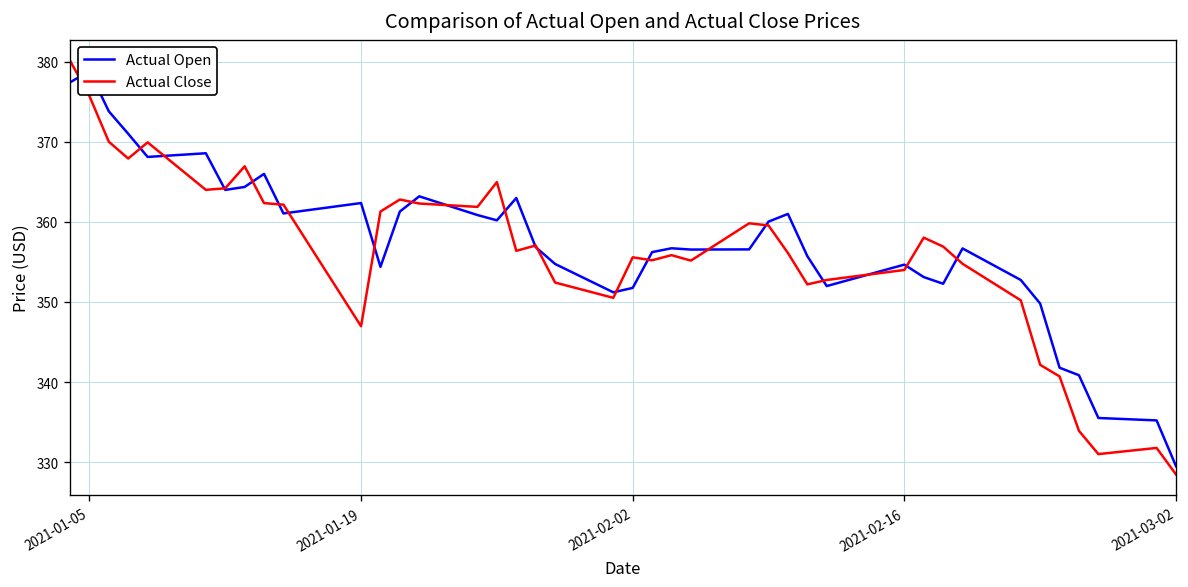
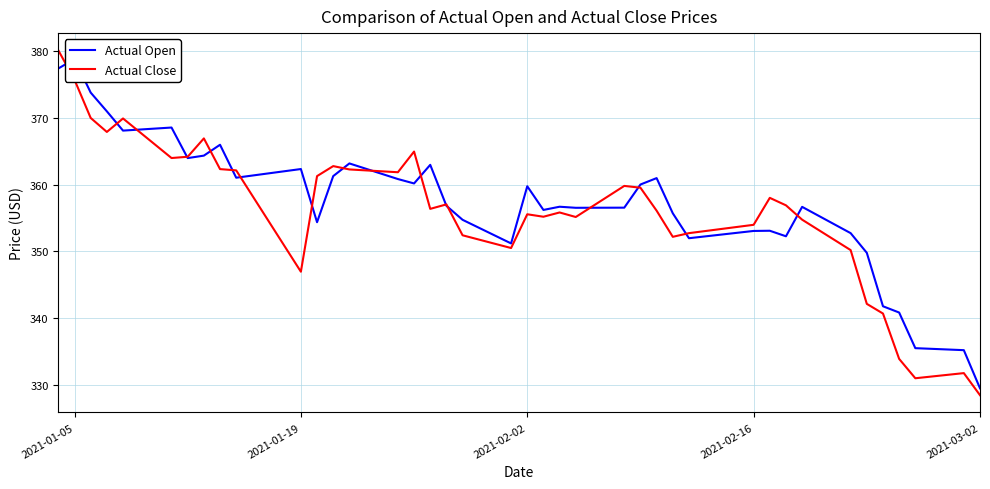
  {
    "Actual Open": {
      "2021-01-19": 362,
-     "2021-02-02": 352,
-     "2021-02-16": 355,
+     "2021-02-02": 360,
+     "2021-02-16": 353,
      "2021-03-02": 329
    },
    "Actual Close": {
      "2021-01-19": 347,
      "2021-02-02": 356,
      "2021-02-16": 354,
      "2021-03-02": 328
    }
  }
